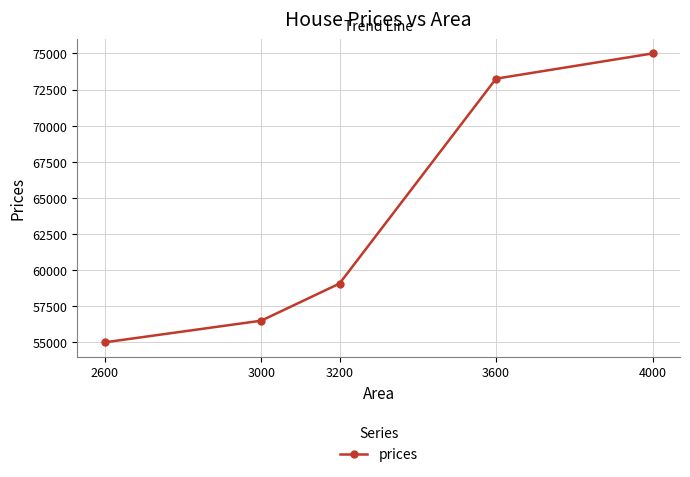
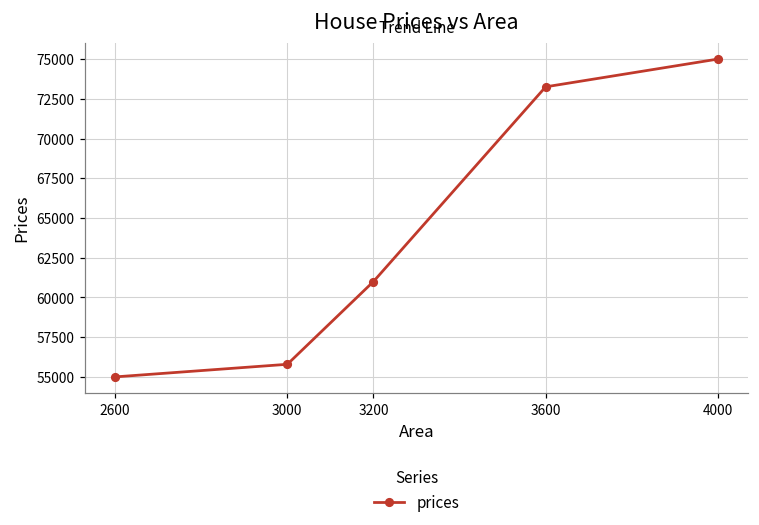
  {
    "2600": 55000,
-   "3000": 56500,
-   "3200": 59100,
+   "3000": 55800,
+   "3200": 61000,
    "3600": 73300,
    "4000": 75000
  }
